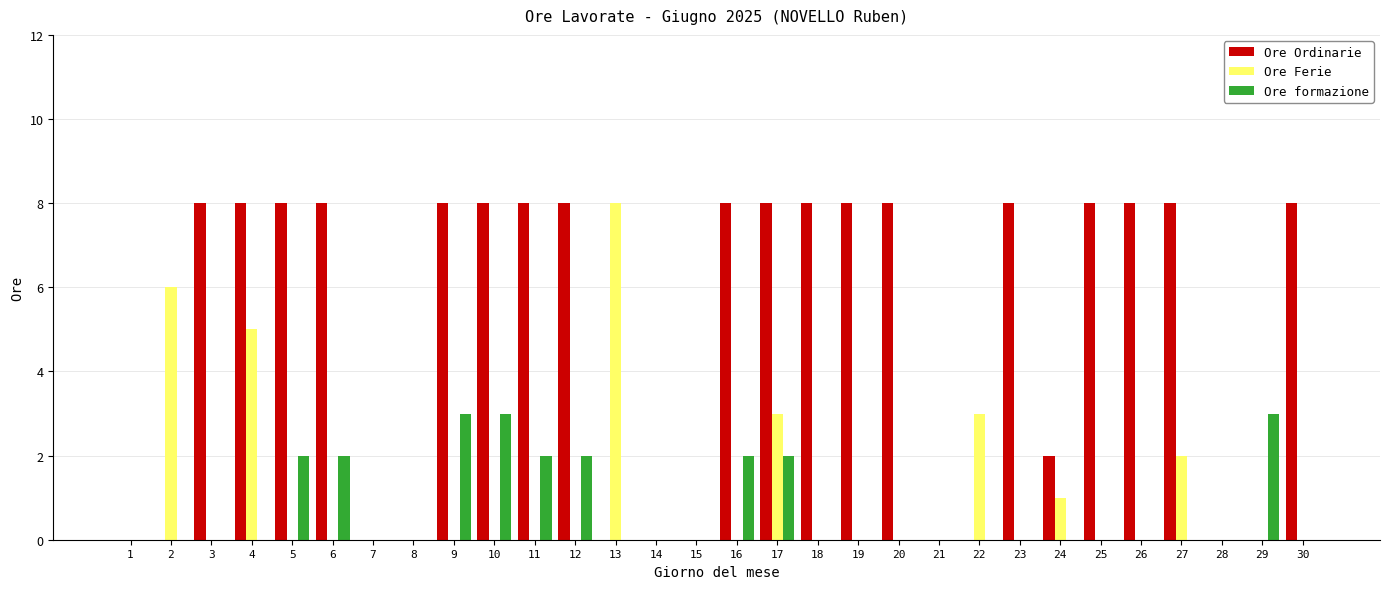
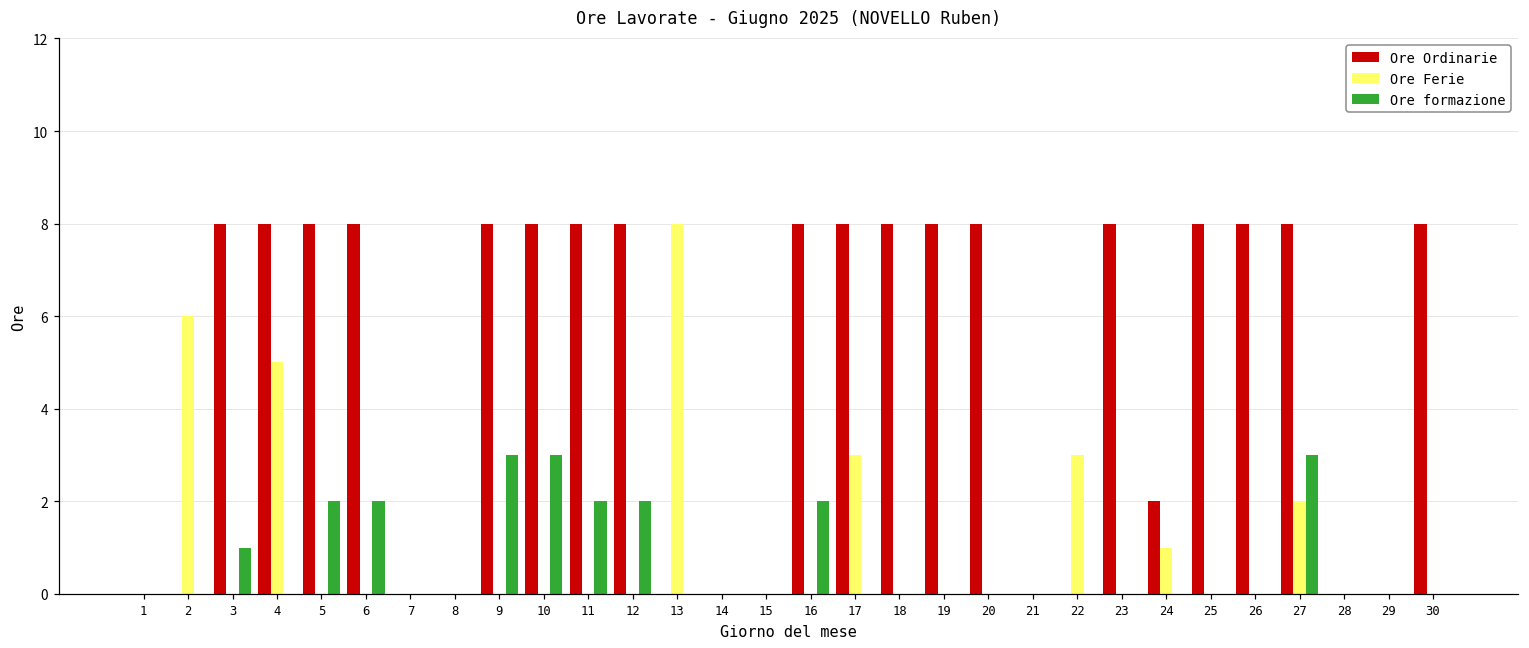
  {
    "Ore Ordinarie": {
      "1": 0,
      "2": 0,
      "3": 8,
      "4": 8,
      "5": 8,
      "6": 8,
      "7": 0,
      "8": 0,
      "9": 8,
      "10": 8,
      "11": 8,
      "12": 8,
      "13": 0,
      "14": 0,
      "15": 0,
      "16": 8,
      "17": 8,
      "18": 8,
      "19": 8,
      "20": 8,
      "21": 0,
      "22": 0,
      "23": 8,
      "24": 2,
      "25": 8,
      "26": 8,
      "27": 8,
      "28": 0,
      "29": 0,
      "30": 8
    },
    "Ore Ferie": {
      "1": 0,
      "2": 6,
      "3": 0,
      "4": 5,
      "5": 0,
      "6": 0,
      "7": 0,
      "8": 0,
      "9": 0,
      "10": 0,
      "11": 0,
      "12": 0,
      "13": 8,
      "14": 0,
      "15": 0,
      "16": 0,
      "17": 3,
      "18": 0,
      "19": 0,
      "20": 0,
      "21": 0,
      "22": 3,
      "23": 0,
      "24": 1,
      "25": 0,
      "26": 0,
      "27": 2,
      "28": 0,
      "29": 0,
      "30": 0
    },
    "Ore formazione": {
      "1": 0,
      "2": 0,
-     "3": 0,
+     "3": 1,
      "4": 0,
      "5": 2,
      "6": 2,
      "7": 0,
      "8": 0,
      "9": 3,
      "10": 3,
      "11": 2,
      "12": 2,
      "13": 0,
      "14": 0,
      "15": 0,
      "16": 2,
-     "17": 2,
+     "17": 0,
      "18": 0,
      "19": 0,
      "20": 0,
      "21": 0,
      "22": 0,
      "23": 0,
      "24": 0,
      "25": 0,
      "26": 0,
-     "27": 0,
+     "27": 3,
      "28": 0,
-     "29": 3,
+     "29": 0,
      "30": 0
    }
  }
